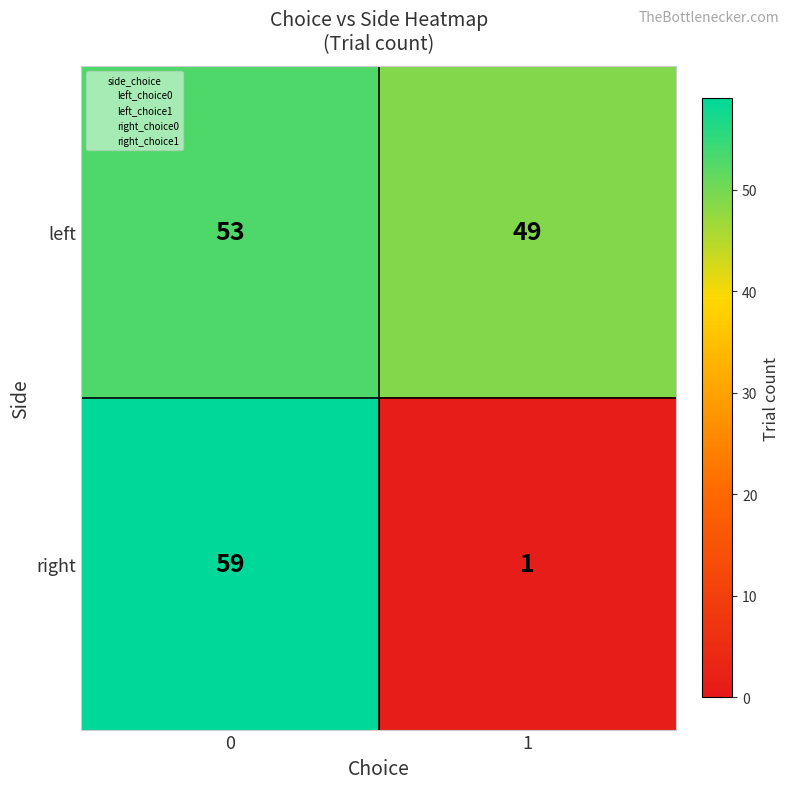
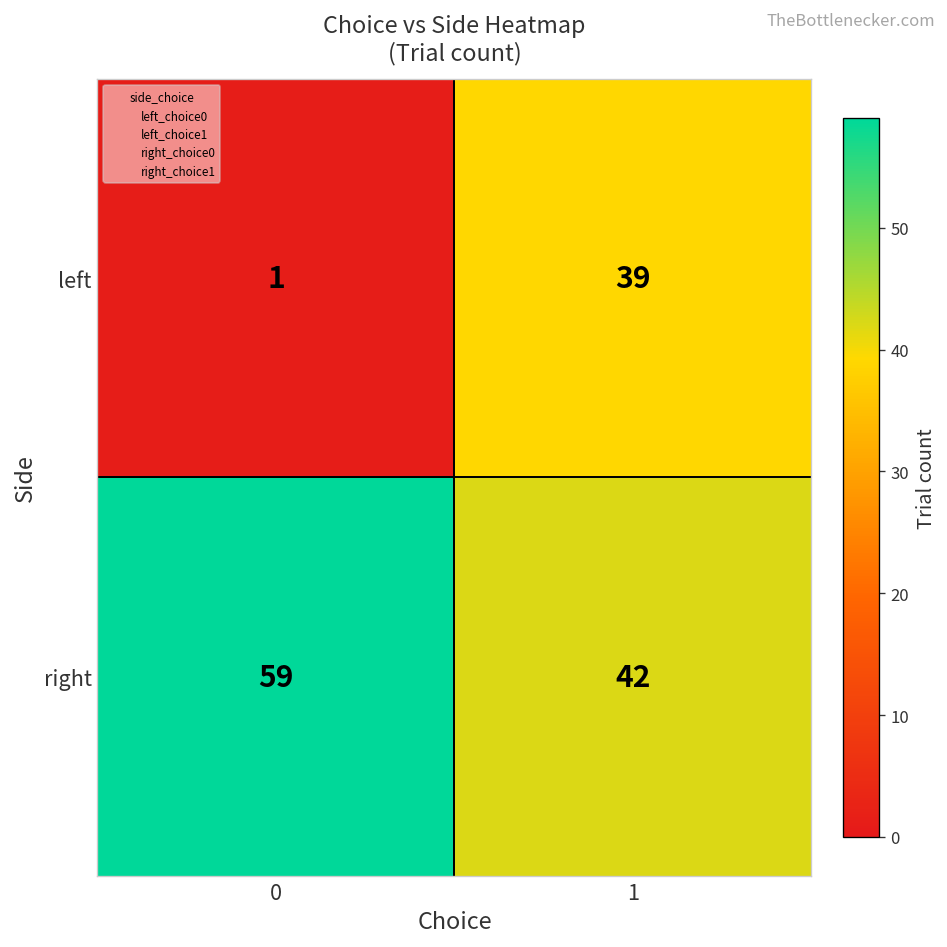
  {
    "left": {
-     "0": 53,
-     "1": 49
+     "0": 1,
+     "1": 39
    },
    "right": {
      "0": 59,
-     "1": 1
+     "1": 42
    }
  }
